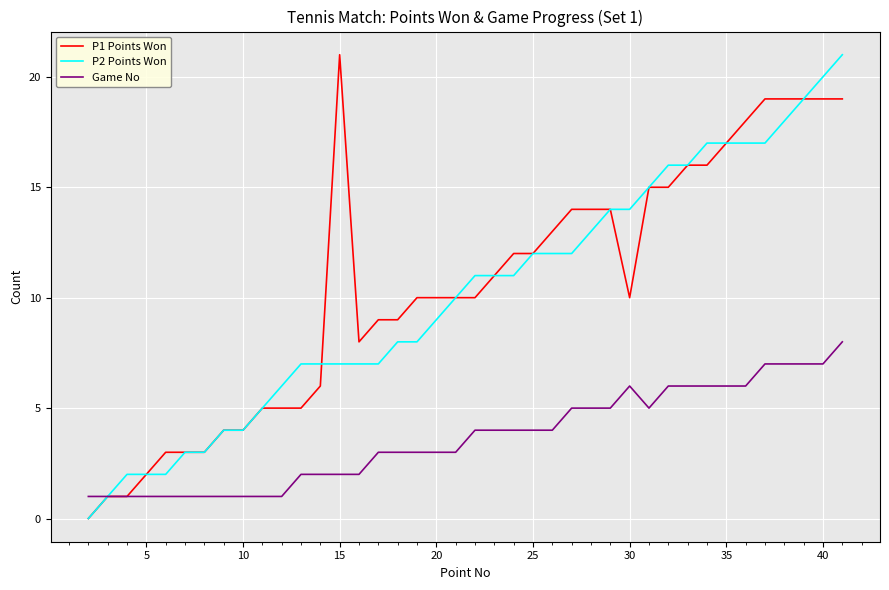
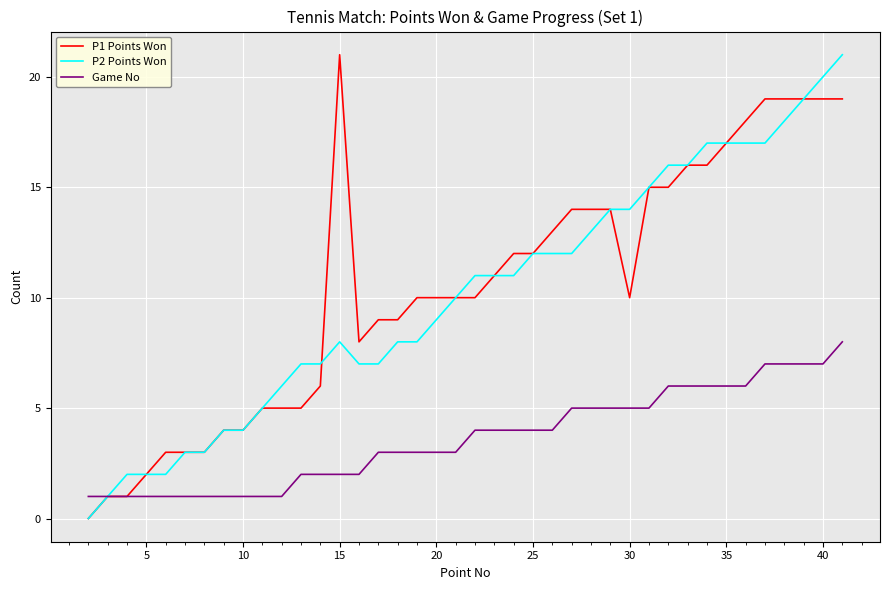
  {
    "P1 Points Won": {
      "15": 21,
      "20": 10,
      "30": 10,
      "40": 19
    },
    "P2 Points Won": {
-     "15": 7,
+     "15": 8,
      "20": 9,
      "30": 14,
      "40": 20
    },
    "Game No": {
      "5": 1,
      "10": 1,
      "15": 2,
      "20": 3,
      "25": 4,
-     "30": 6,
+     "30": 5,
      "35": 6,
      "40": 7
    }
  }
